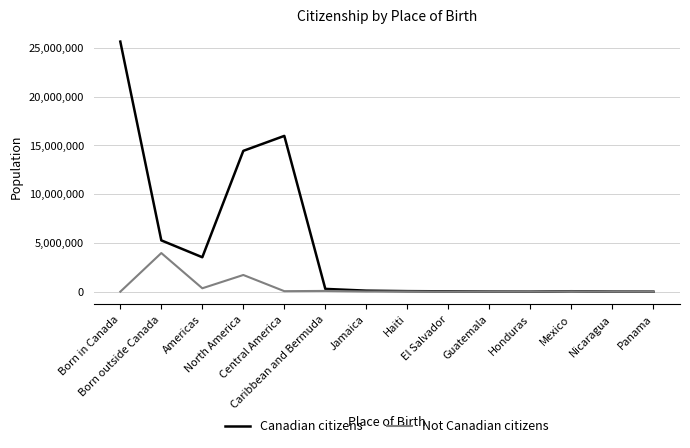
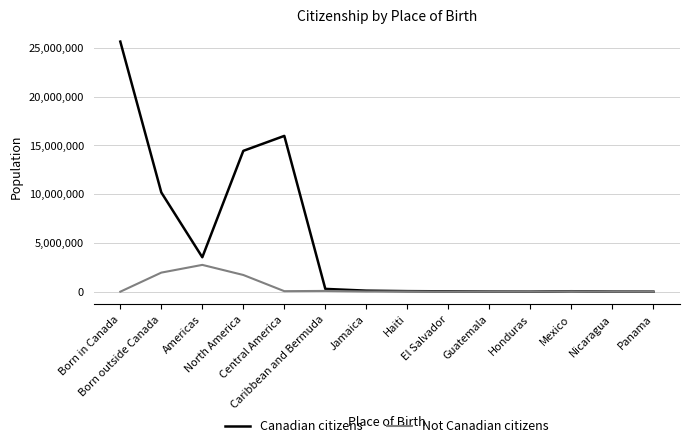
  {
    "Canadian citizens": {
      "Born in Canada": "26,000,000",
-     "Born outside Canada": "5,000,000",
+     "Born outside Canada": "10,000,000",
      "Americas": "4,000,000",
      "North America": "14,000,000",
      "Central America": "16,000,000"
    },
    "Not Canadian citizens": {
      "Born in Canada": "0",
-     "Born outside Canada": "4,000,000",
-     "Americas": "0",
+     "Born outside Canada": "2,000,000",
+     "Americas": "3,000,000",
      "North America": "2,000,000",
      "Central America": "0"
    }
  }
